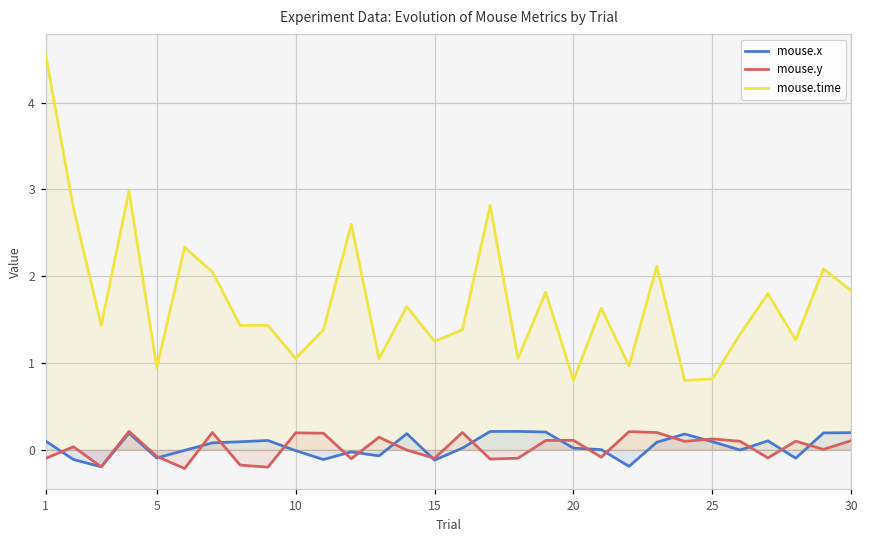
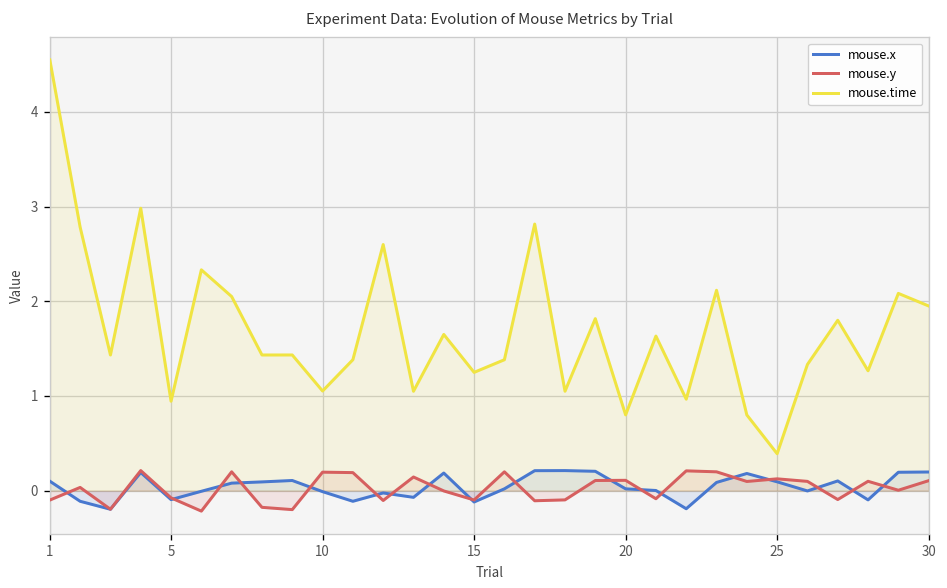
  {
    "mouse.time": {
      "1": 4.5,
      "5": 0.9,
      "10": 1.1,
      "15": 1.2,
      "20": 0.8,
-     "25": 0.8,
-     "30": 1.8
+     "25": 0.4,
+     "30": 2.0
    }
  }
